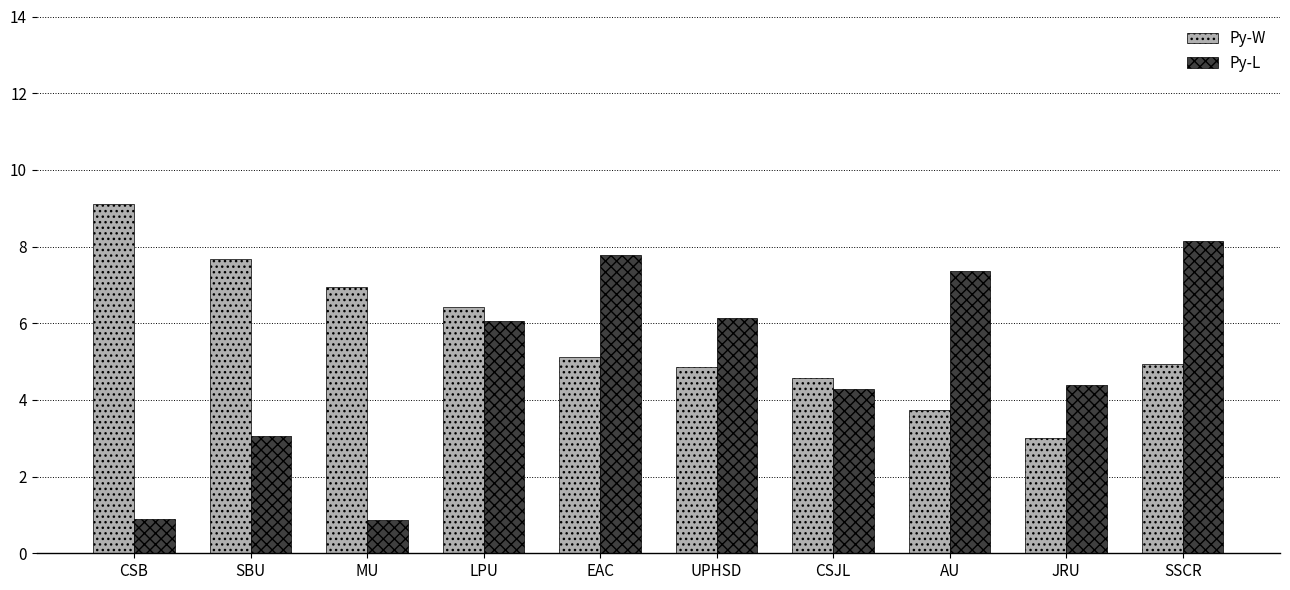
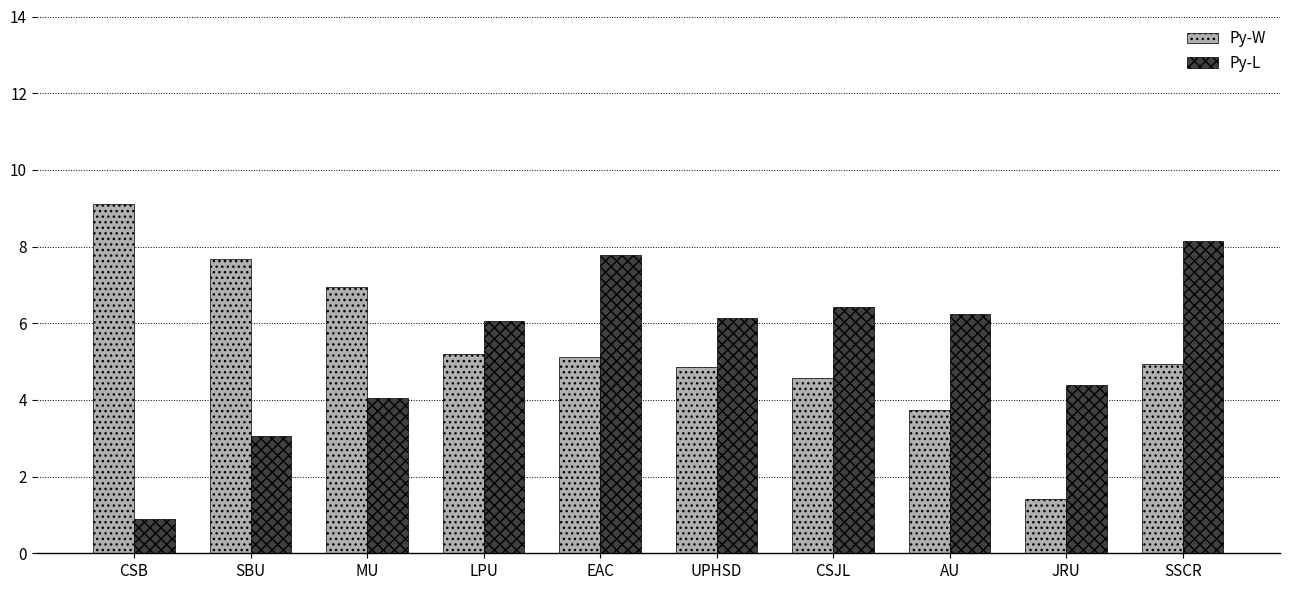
  {
    "Py-W": {
      "CSB": 9.1,
      "SBU": 7.7,
      "MU": 6.9,
-     "LPU": 6.4,
+     "LPU": 5.2,
      "EAC": 5.1,
      "UPHSD": 4.9,
      "CSJL": 4.6,
      "AU": 3.7,
-     "JRU": 3.0,
+     "JRU": 1.4,
      "SSCR": 4.9
    },
    "Py-L": {
      "CSB": 0.9,
      "SBU": 3.1,
-     "MU": 0.9,
+     "MU": 4.1,
      "LPU": 6.1,
      "EAC": 7.8,
      "UPHSD": 6.1,
-     "CSJL": 4.3,
-     "AU": 7.4,
+     "CSJL": 6.4,
+     "AU": 6.3,
      "JRU": 4.4,
      "SSCR": 8.1
    }
  }
